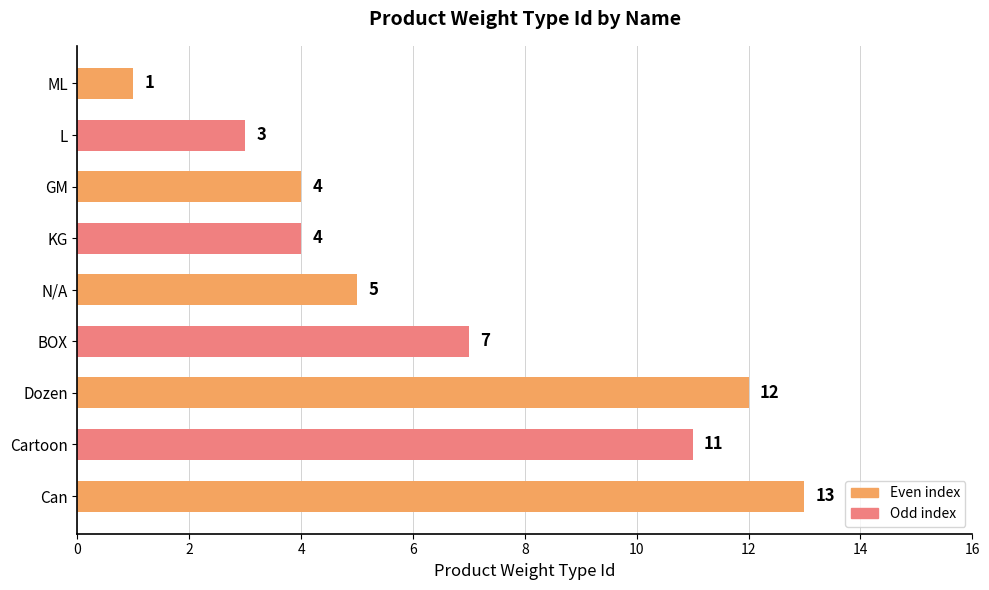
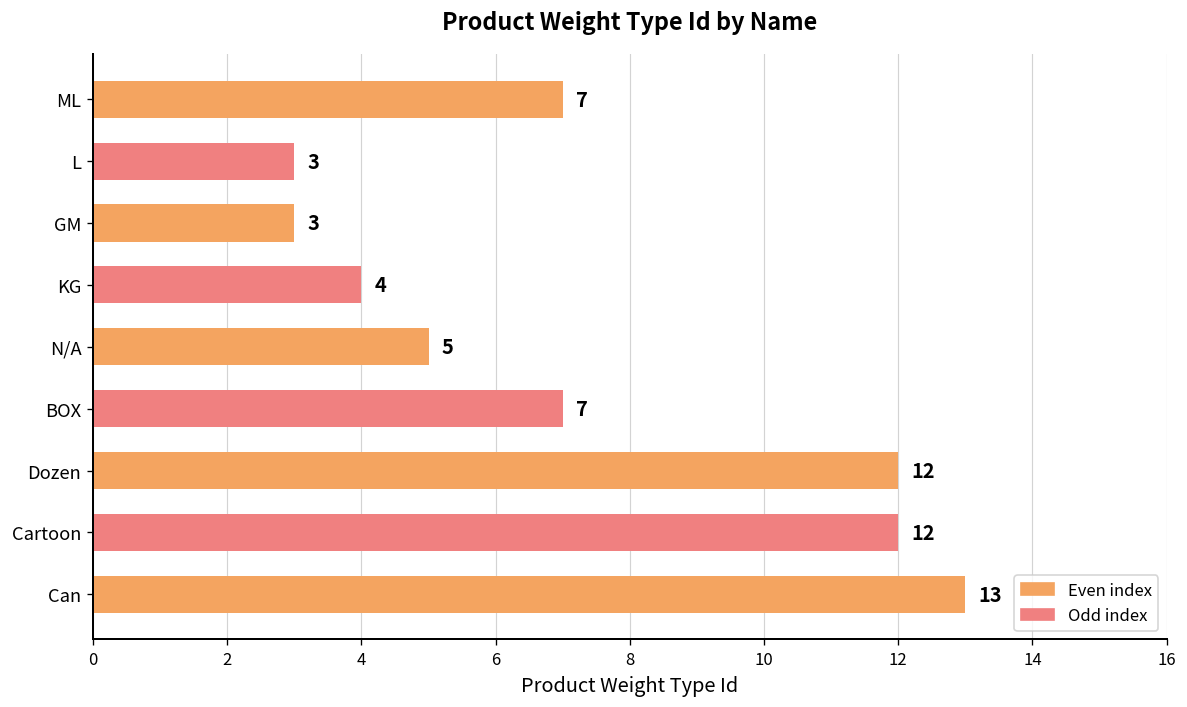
  {
-   "ML": 1,
+   "ML": 7,
    "L": 3,
-   "GM": 4,
+   "GM": 3,
    "KG": 4,
    "N/A": 5,
    "BOX": 7,
    "Dozen": 12,
-   "Cartoon": 11,
+   "Cartoon": 12,
    "Can": 13
  }
